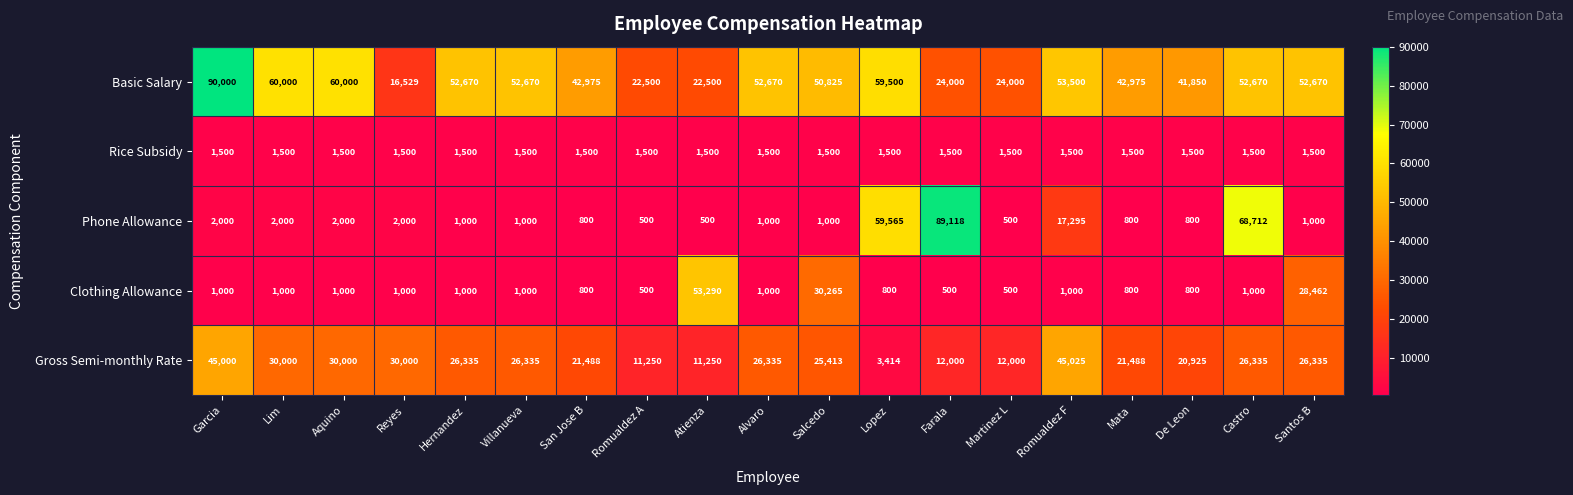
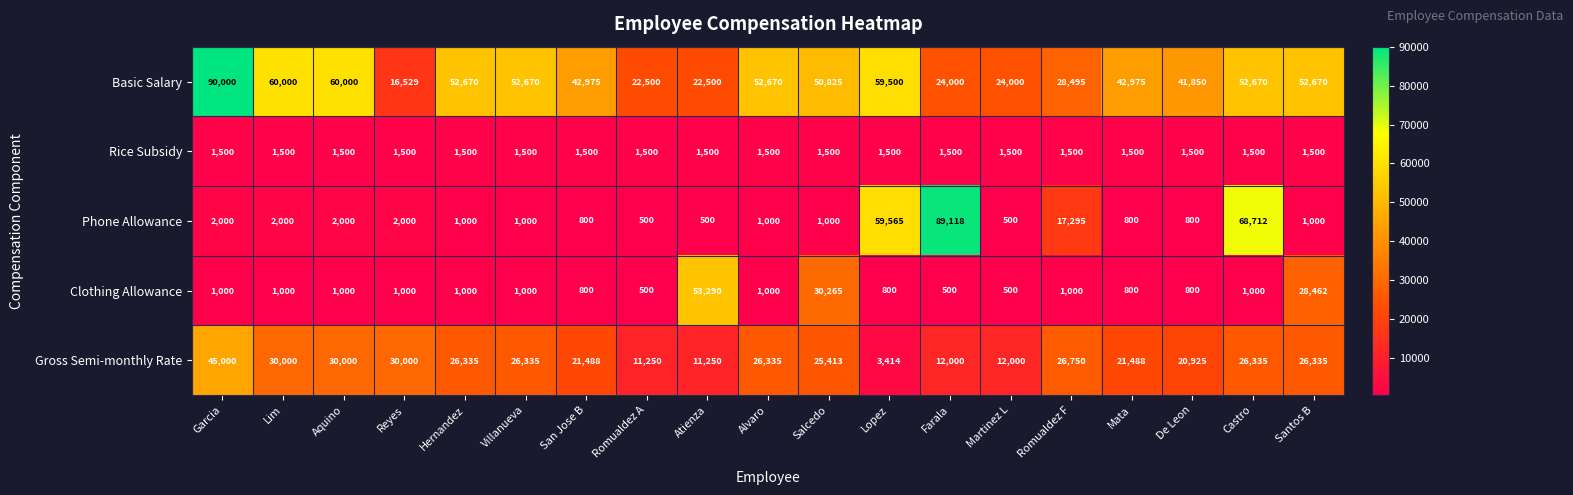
  {
    "Basic Salary": {
      "Garcia": "90,000",
      "Lim": "60,000",
      "Aquino": "60,000",
      "Reyes": "16,529",
      "Hernandez": "52,670",
      "Villanueva": "52,670",
      "San Jose B": "42,975",
      "Romualdez A": "22,500",
      "Atienza": "22,500",
      "Alvaro": "52,670",
      "Salcedo": "50,825",
      "Lopez": "59,500",
      "Farala": "24,000",
      "Martinez L": "24,000",
-     "Romualdez F": "53,500",
+     "Romualdez F": "28,495",
      "Mata": "42,975",
      "De Leon": "41,850",
      "Castro": "52,670",
      "Santos B": "52,670"
    },
    "Rice Subsidy": {
      "Garcia": "1,500",
      "Lim": "1,500",
      "Aquino": "1,500",
      "Reyes": "1,500",
      "Hernandez": "1,500",
      "Villanueva": "1,500",
      "San Jose B": "1,500",
      "Romualdez A": "1,500",
      "Atienza": "1,500",
      "Alvaro": "1,500",
      "Salcedo": "1,500",
      "Lopez": "1,500",
      "Farala": "1,500",
      "Martinez L": "1,500",
      "Romualdez F": "1,500",
      "Mata": "1,500",
      "De Leon": "1,500",
      "Castro": "1,500",
      "Santos B": "1,500"
    },
    "Phone Allowance": {
      "Garcia": "2,000",
      "Lim": "2,000",
      "Aquino": "2,000",
      "Reyes": "2,000",
      "Hernandez": "1,000",
      "Villanueva": "1,000",
      "San Jose B": "800",
      "Romualdez A": "500",
      "Atienza": "500",
      "Alvaro": "1,000",
      "Salcedo": "1,000",
      "Lopez": "59,565",
      "Farala": "89,118",
      "Martinez L": "500",
      "Romualdez F": "17,295",
      "Mata": "800",
      "De Leon": "800",
      "Castro": "68,712",
      "Santos B": "1,000"
    },
    "Clothing Allowance": {
      "Garcia": "1,000",
      "Lim": "1,000",
      "Aquino": "1,000",
      "Reyes": "1,000",
      "Hernandez": "1,000",
      "Villanueva": "1,000",
      "San Jose B": "800",
      "Romualdez A": "500",
      "Atienza": "53,290",
      "Alvaro": "1,000",
      "Salcedo": "30,265",
      "Lopez": "800",
      "Farala": "500",
      "Martinez L": "500",
      "Romualdez F": "1,000",
      "Mata": "800",
      "De Leon": "800",
      "Castro": "1,000",
      "Santos B": "28,462"
    },
    "Gross Semi-monthly Rate": {
      "Garcia": "45,000",
      "Lim": "30,000",
      "Aquino": "30,000",
      "Reyes": "30,000",
      "Hernandez": "26,335",
      "Villanueva": "26,335",
      "San Jose B": "21,488",
      "Romualdez A": "11,250",
      "Atienza": "11,250",
      "Alvaro": "26,335",
      "Salcedo": "25,413",
      "Lopez": "3,414",
      "Farala": "12,000",
      "Martinez L": "12,000",
-     "Romualdez F": "45,025",
+     "Romualdez F": "26,750",
      "Mata": "21,488",
      "De Leon": "20,925",
      "Castro": "26,335",
      "Santos B": "26,335"
    }
  }
